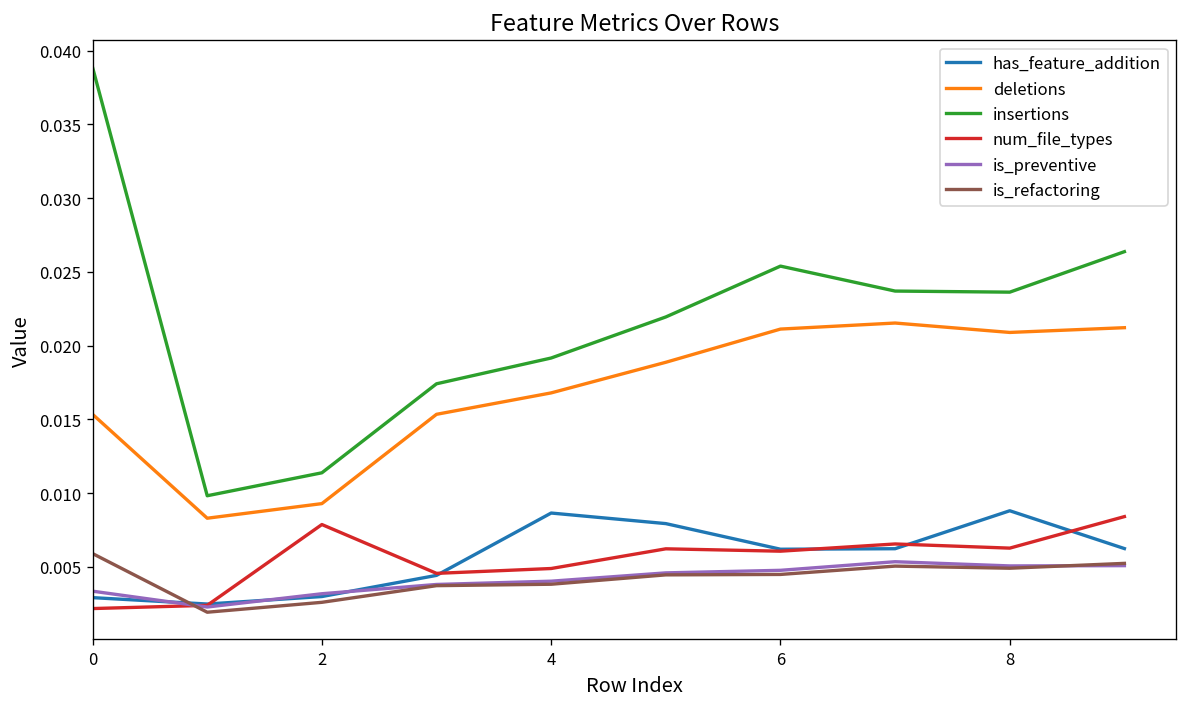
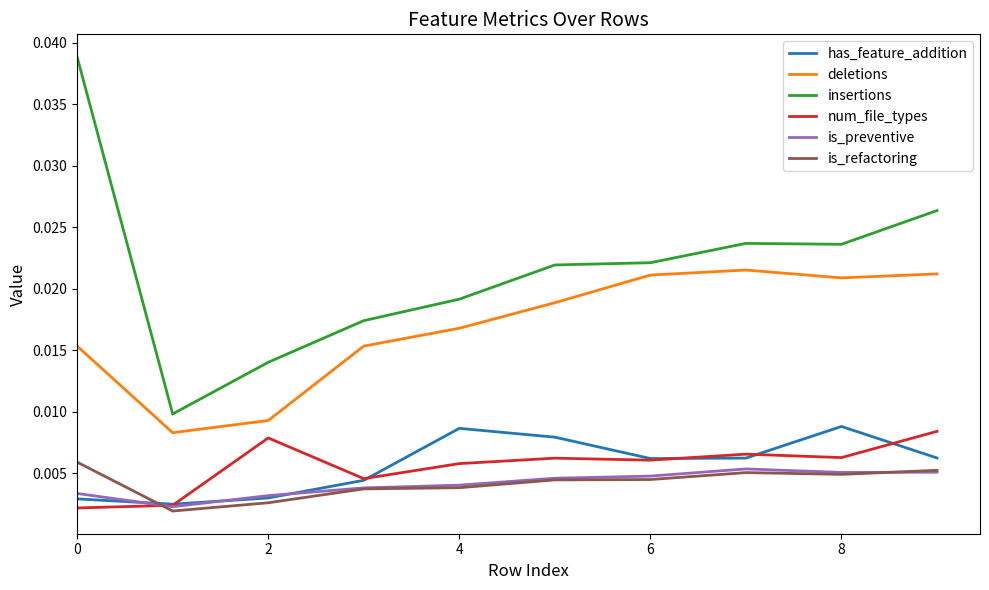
  {
    "has_feature_addition": {
      "0": 0.0029,
      "4": 0.0086,
      "8": 0.0088
    },
    "deletions": {
      "0": 0.0153,
      "2": 0.0093,
      "4": 0.0168,
      "6": 0.0211,
      "8": 0.0209
    },
    "insertions": {
      "0": 0.0389,
-     "2": 0.0114,
+     "2": 0.0140,
      "4": 0.0192,
-     "6": 0.0254,
+     "6": 0.0221,
      "8": 0.0236
    },
    "num_file_types": {
      "0": 0.0022,
      "2": 0.0079,
-     "4": 0.0049,
+     "4": 0.0058,
      "8": 0.0063
    },
    "is_preventive": {
      "0": 0.0033,
      "6": 0.0048
    },
    "is_refactoring": {
      "0": 0.0059,
      "2": 0.0026,
      "6": 0.0045
    }
  }
